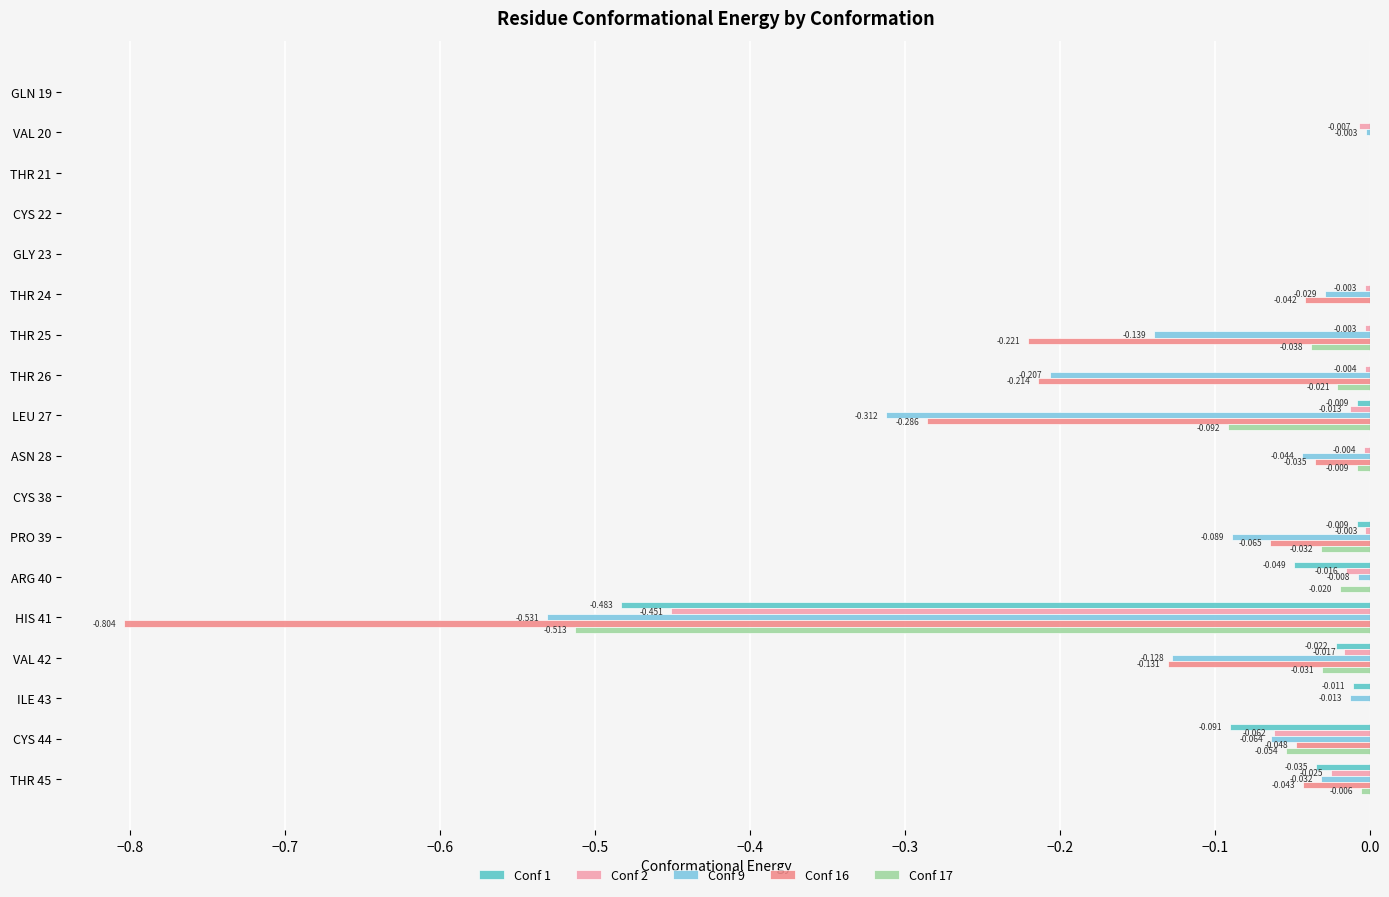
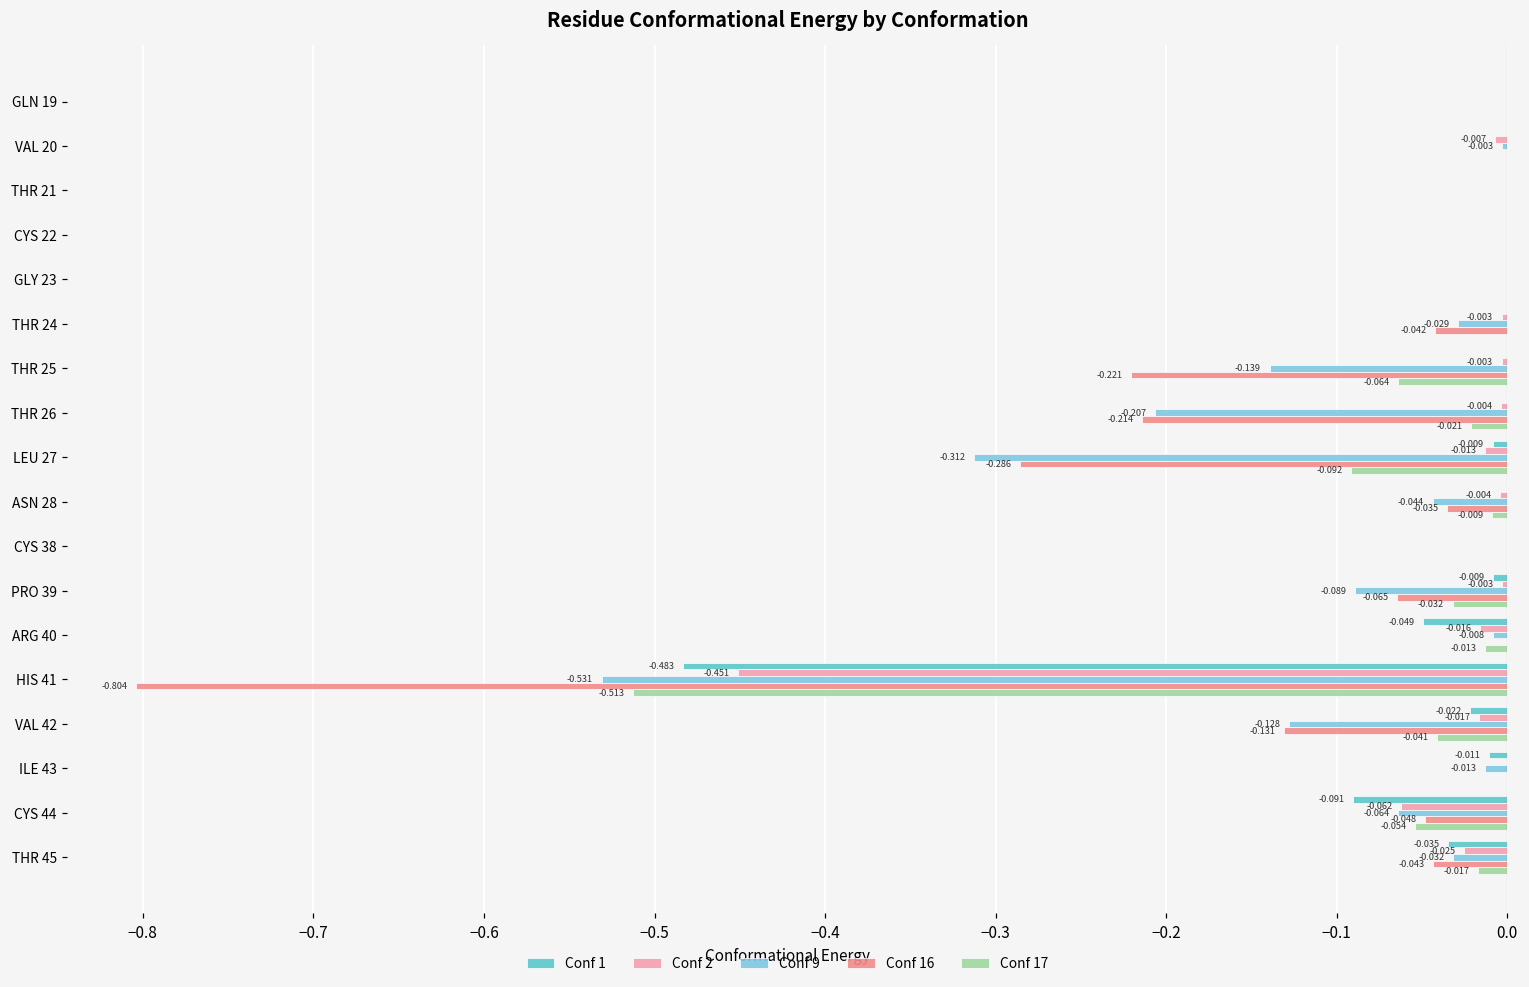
  {
    "Conf 17": {
-     "THR 25": -0.038,
+     "THR 25": -0.064,
      "THR 26": -0.021,
      "LEU 27": -0.092,
      "ASN 28": -0.009,
      "PRO 39": -0.032,
-     "ARG 40": -0.020,
+     "ARG 40": -0.013,
      "HIS 41": -0.513,
-     "VAL 42": -0.031,
-     "THR 45": -0.006
+     "VAL 42": -0.041,
+     "THR 45": -0.017
    }
  }
